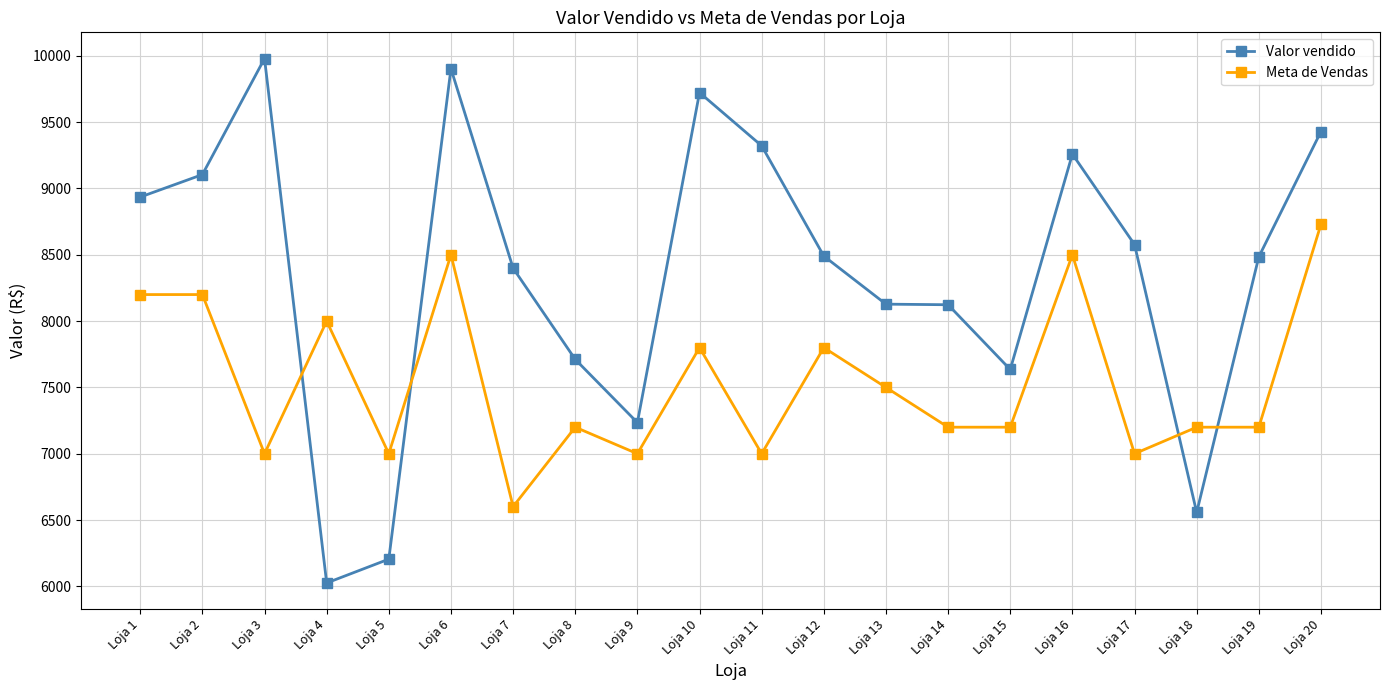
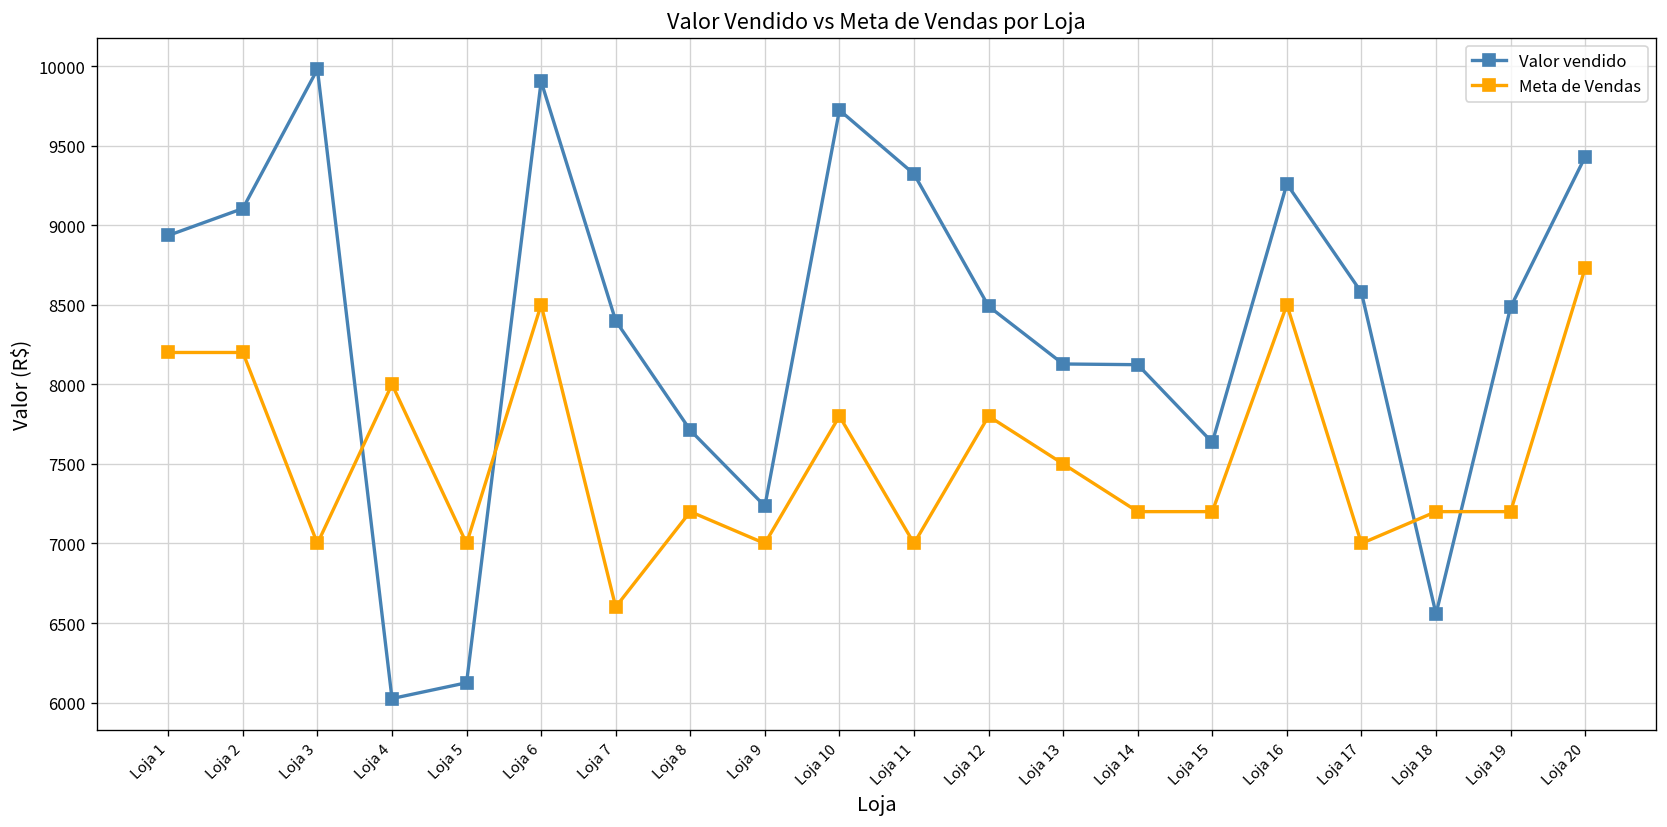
  {
    "Valor vendido": {
      "Loja 1": 8940,
      "Loja 2": 9100,
      "Loja 3": 9980,
      "Loja 4": 6030,
-     "Loja 5": 6210,
+     "Loja 5": 6120,
      "Loja 6": 9900,
      "Loja 7": 8400,
      "Loja 8": 7710,
      "Loja 9": 7230,
      "Loja 10": 9720,
      "Loja 11": 9320,
      "Loja 12": 8490,
      "Loja 13": 8130,
      "Loja 14": 8120,
      "Loja 15": 7640,
      "Loja 16": 9260,
      "Loja 17": 8580,
      "Loja 18": 6560,
      "Loja 19": 8480,
      "Loja 20": 9430
    },
    "Meta de Vendas": {
      "Loja 1": 8200,
      "Loja 2": 8200,
      "Loja 3": 7000,
      "Loja 4": 8000,
      "Loja 5": 7000,
      "Loja 6": 8500,
      "Loja 7": 6600,
      "Loja 8": 7200,
      "Loja 9": 7000,
      "Loja 10": 7800,
      "Loja 11": 7000,
      "Loja 12": 7800,
      "Loja 13": 7500,
      "Loja 14": 7200,
      "Loja 15": 7200,
      "Loja 16": 8500,
      "Loja 17": 7000,
      "Loja 18": 7200,
      "Loja 19": 7200,
      "Loja 20": 8730
    }
  }
